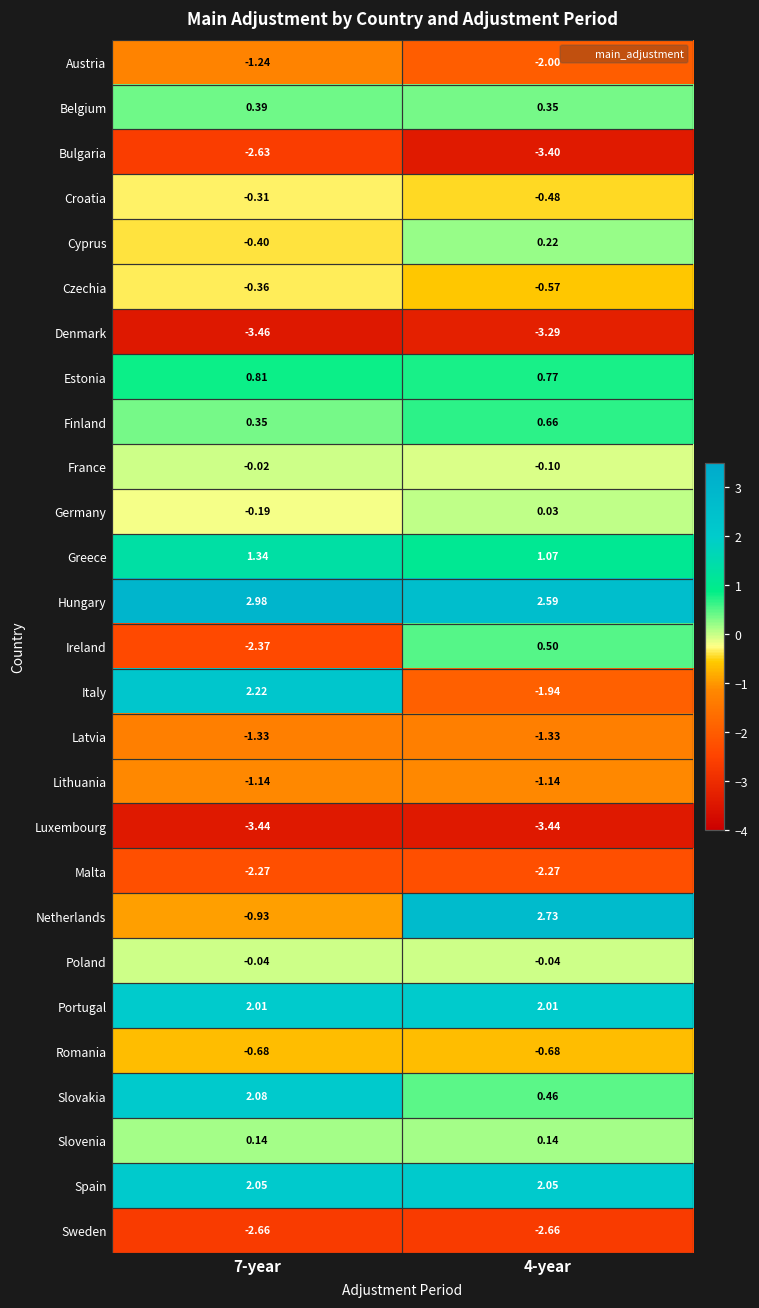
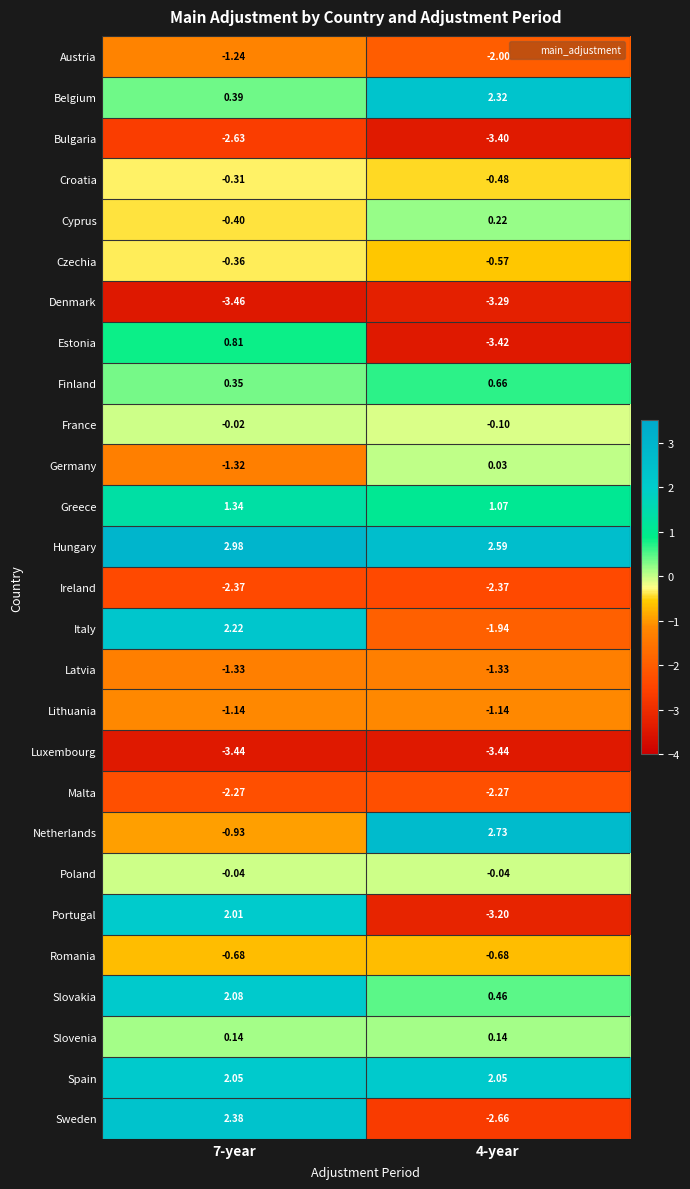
  {
    "Austria": {
      "7-year": -1.24
    },
    "Belgium": {
      "7-year": 0.39,
-     "4-year": 0.35
+     "4-year": 2.32
    },
    "Bulgaria": {
      "7-year": -2.63,
      "4-year": -3.40
    },
    "Croatia": {
      "7-year": -0.31,
      "4-year": -0.48
    },
    "Cyprus": {
      "7-year": -0.40,
      "4-year": 0.22
    },
    "Czechia": {
      "7-year": -0.36,
      "4-year": -0.57
    },
    "Denmark": {
      "7-year": -3.46,
      "4-year": -3.29
    },
    "Estonia": {
      "7-year": 0.81,
-     "4-year": 0.77
+     "4-year": -3.42
    },
    "Finland": {
      "7-year": 0.35,
      "4-year": 0.66
    },
    "France": {
      "7-year": -0.02,
      "4-year": -0.10
    },
    "Germany": {
-     "7-year": -0.19,
+     "7-year": -1.32,
      "4-year": 0.03
    },
    "Greece": {
      "7-year": 1.34,
      "4-year": 1.07
    },
    "Hungary": {
      "7-year": 2.98,
      "4-year": 2.59
    },
    "Ireland": {
      "7-year": -2.37,
-     "4-year": 0.50
+     "4-year": -2.37
    },
    "Italy": {
      "7-year": 2.22,
      "4-year": -1.94
    },
    "Latvia": {
      "7-year": -1.33,
      "4-year": -1.33
    },
    "Lithuania": {
      "7-year": -1.14,
      "4-year": -1.14
    },
    "Luxembourg": {
      "7-year": -3.44,
      "4-year": -3.44
    },
    "Malta": {
      "7-year": -2.27,
      "4-year": -2.27
    },
    "Netherlands": {
      "7-year": -0.93,
      "4-year": 2.73
    },
    "Poland": {
      "7-year": -0.04,
      "4-year": -0.04
    },
    "Portugal": {
      "7-year": 2.01,
-     "4-year": 2.01
+     "4-year": -3.20
    },
    "Romania": {
      "7-year": -0.68,
      "4-year": -0.68
    },
    "Slovakia": {
      "7-year": 2.08,
      "4-year": 0.46
    },
    "Slovenia": {
      "7-year": 0.14,
      "4-year": 0.14
    },
    "Spain": {
      "7-year": 2.05,
      "4-year": 2.05
    },
    "Sweden": {
-     "7-year": -2.66,
+     "7-year": 2.38,
      "4-year": -2.66
    }
  }
